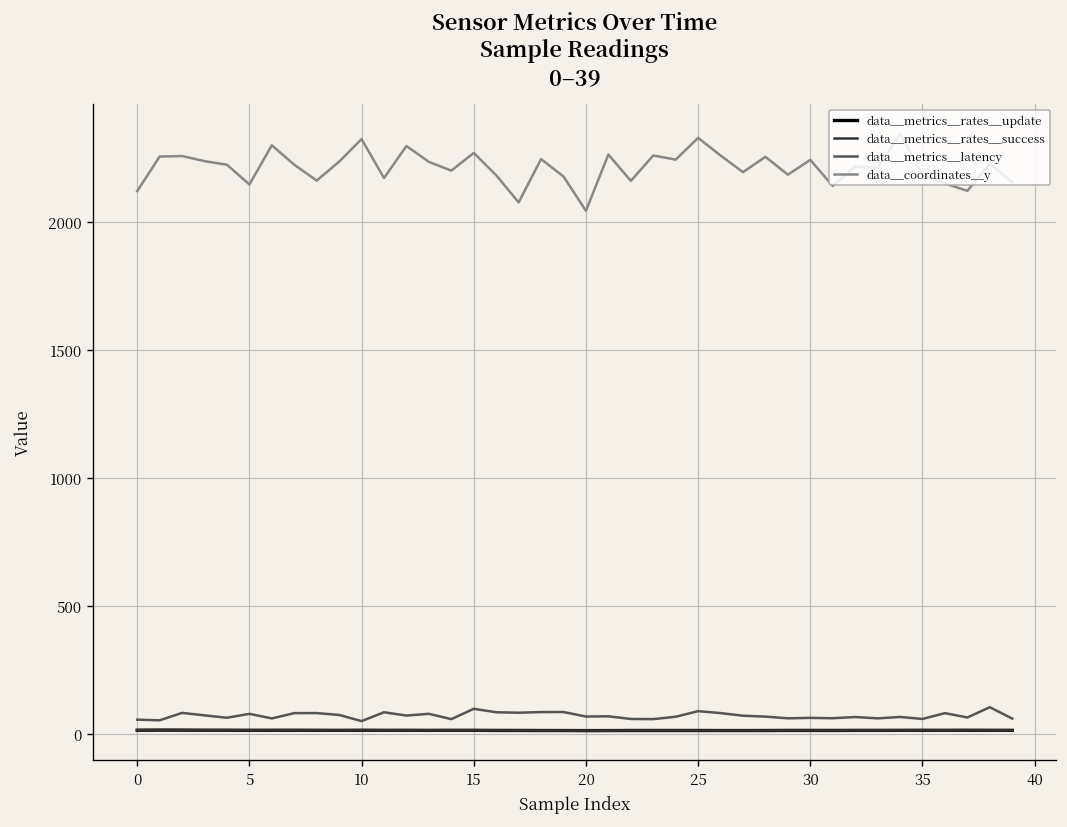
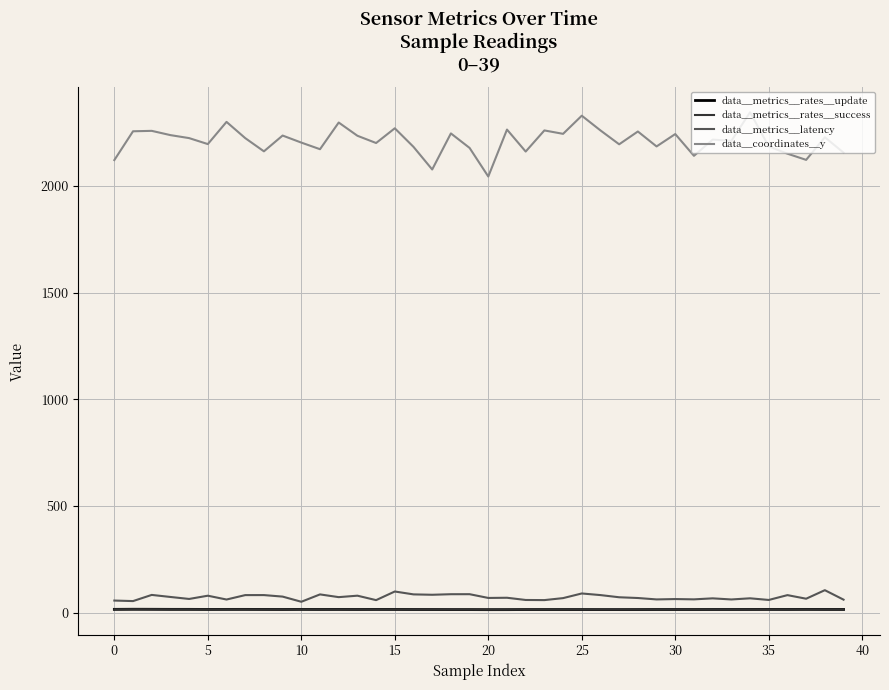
  {
    "data__coordinates__y": {
      "0": 2120,
-     "5": 2150,
-     "10": 2320,
+     "5": 2200,
+     "10": 2200,
      "15": 2270,
      "20": 2040,
      "25": 2330,
      "30": 2240
    }
  }
